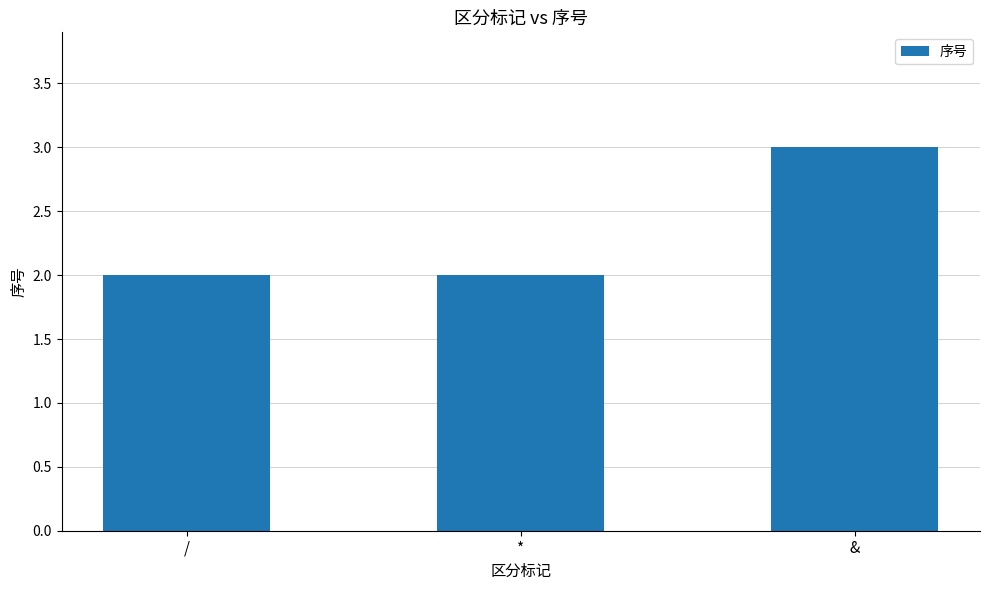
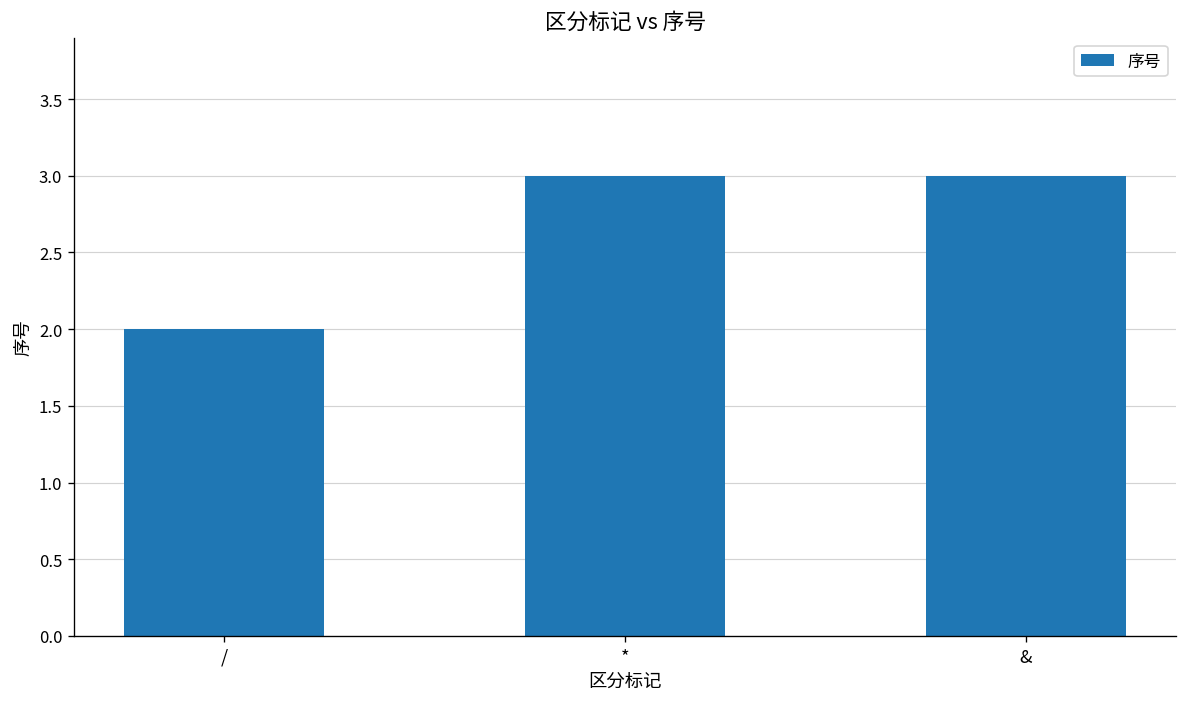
  {
    "/": 2,
-   "*": 2,
+   "*": 3,
    "&": 3
  }
